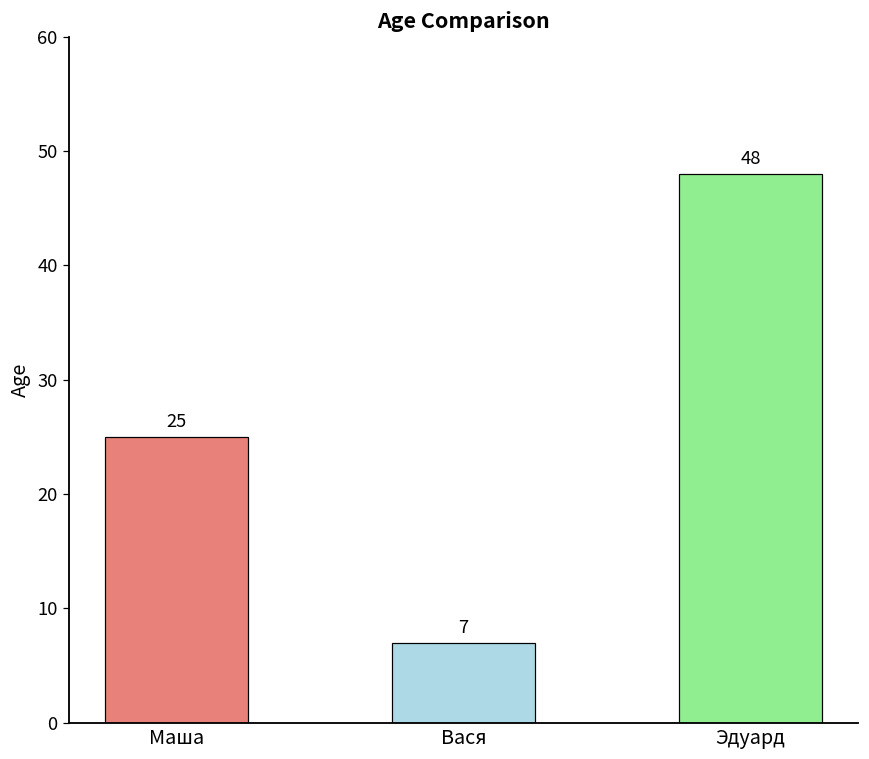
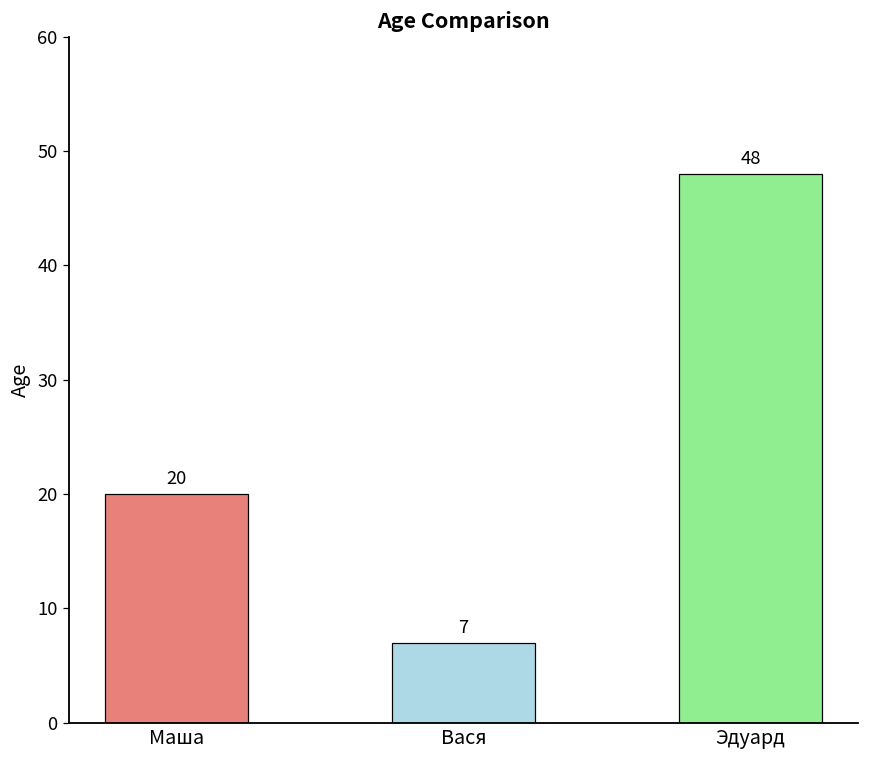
  {
-   "Маша": 25,
+   "Маша": 20,
    "Вася": 7,
    "Эдуард": 48
  }
